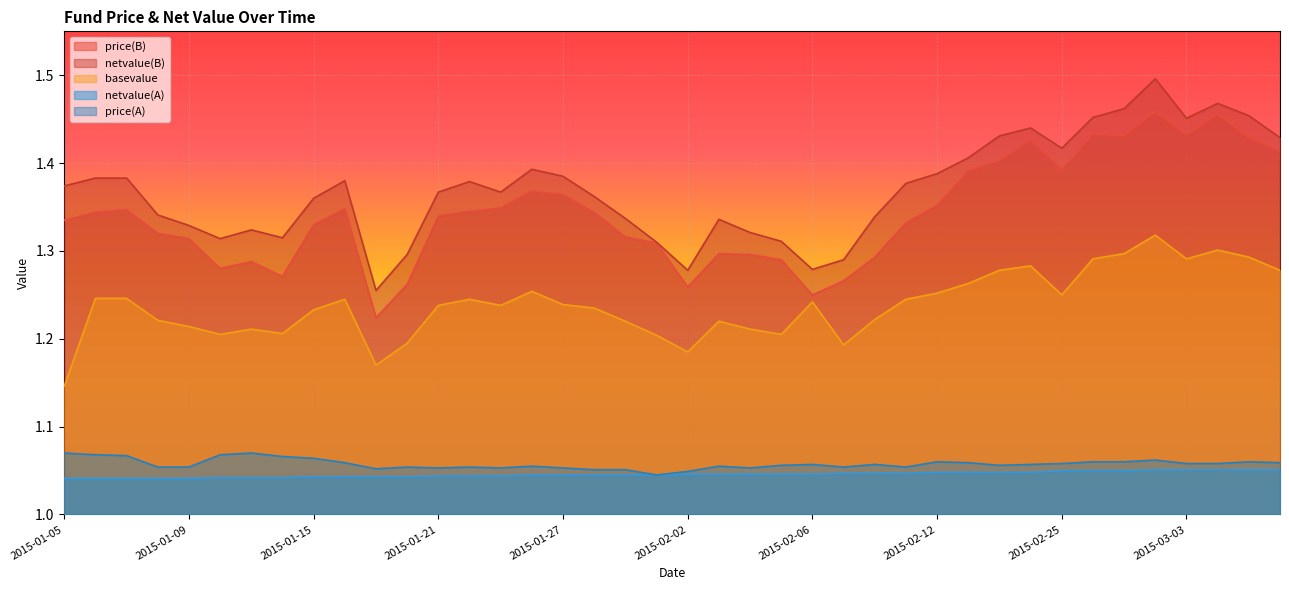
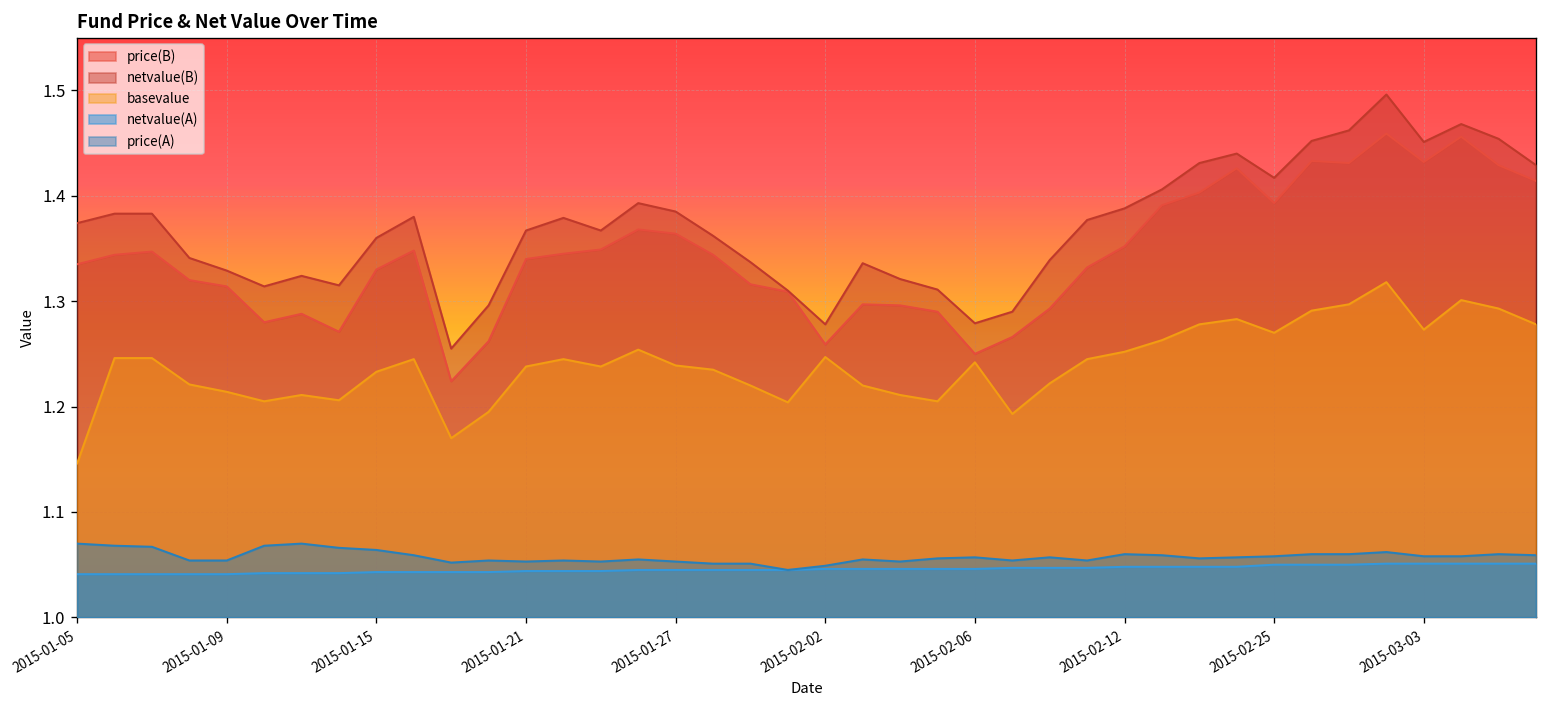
  {
    "basevalue": {
      "2015-01-05": 1.15,
      "2015-01-09": 1.21,
      "2015-01-15": 1.23,
      "2015-01-21": 1.24,
      "2015-01-27": 1.24,
-     "2015-02-02": 1.19,
+     "2015-02-02": 1.25,
      "2015-02-06": 1.24,
      "2015-02-12": 1.25,
-     "2015-02-25": 1.25,
-     "2015-03-03": 1.29
+     "2015-02-25": 1.27,
+     "2015-03-03": 1.27
    }
  }
